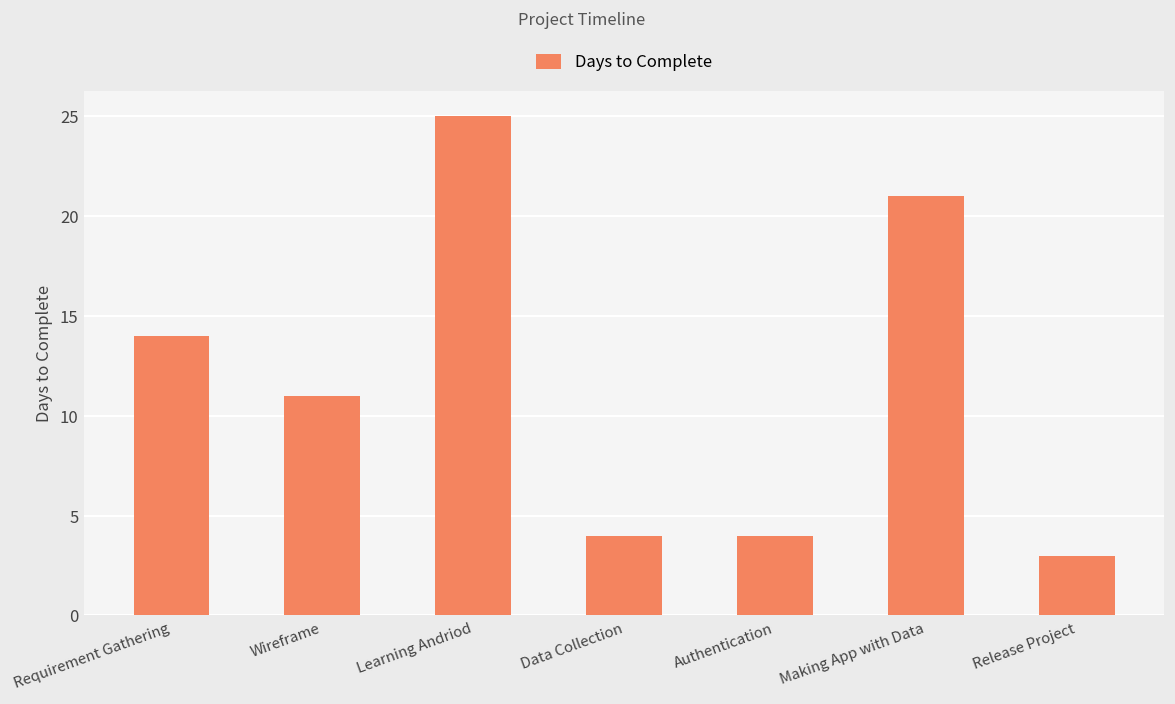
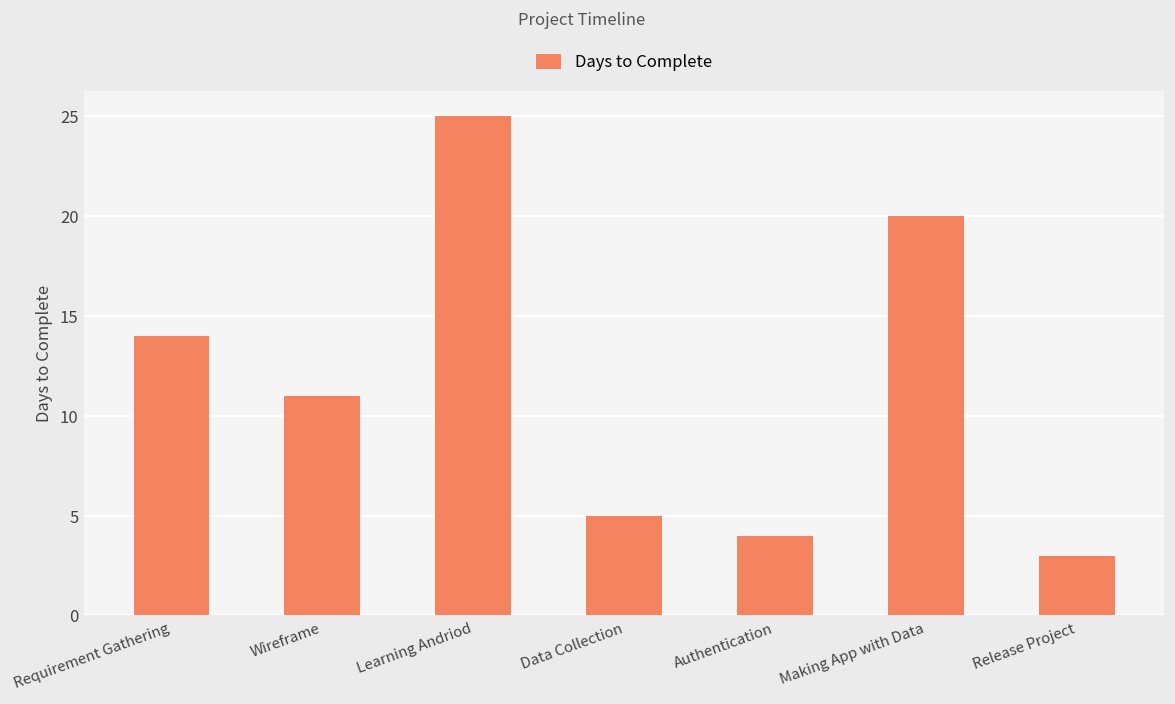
  {
    "Requirement Gathering": 14,
    "Wireframe": 11,
    "Learning Andriod": 25,
-   "Data Collection": 4,
+   "Data Collection": 5,
    "Authentication": 4,
-   "Making App with Data": 21,
+   "Making App with Data": 20,
    "Release Project": 3
  }
